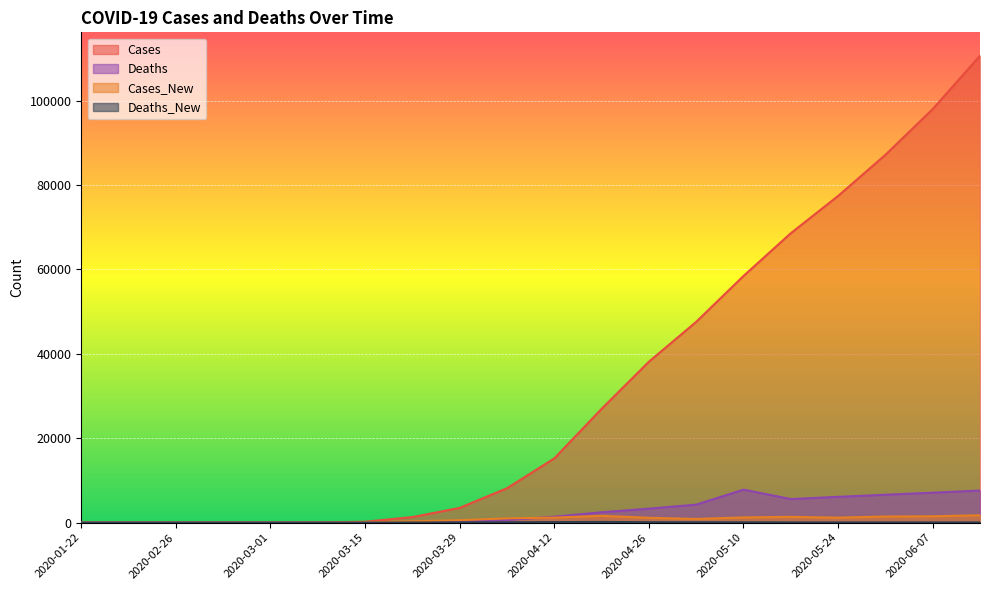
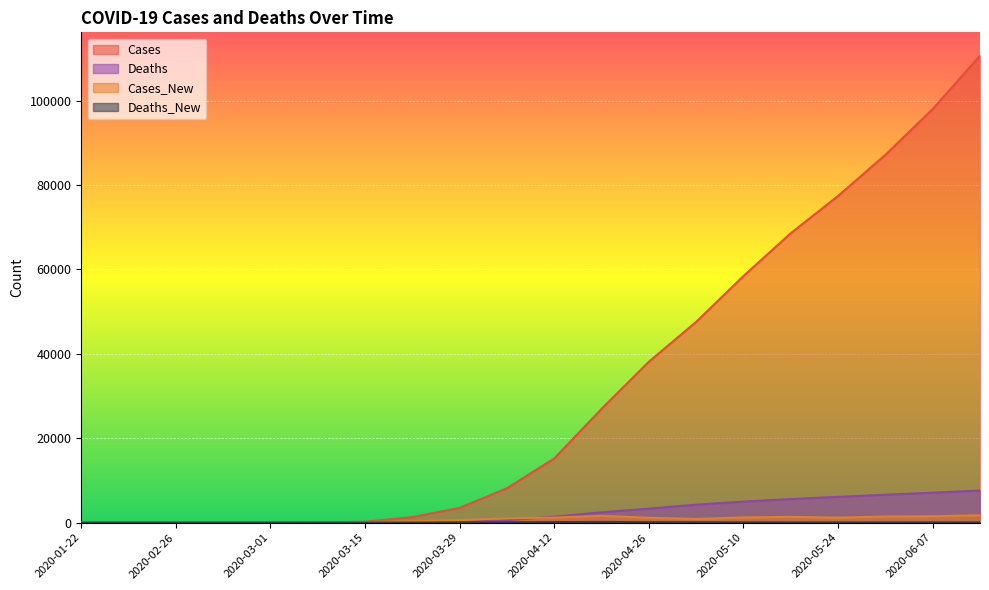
  {
    "Deaths": {
      "2020-04-26": 3000,
-     "2020-05-10": 8000,
+     "2020-05-10": 5000,
      "2020-05-24": 6000,
      "2020-06-07": 7000
    },
    "Deaths_New": {
      "2020-04-12": 0,
      "2020-04-26": 0,
      "2020-05-10": 0,
      "2020-05-24": 0,
      "2020-06-07": 0
    }
  }
